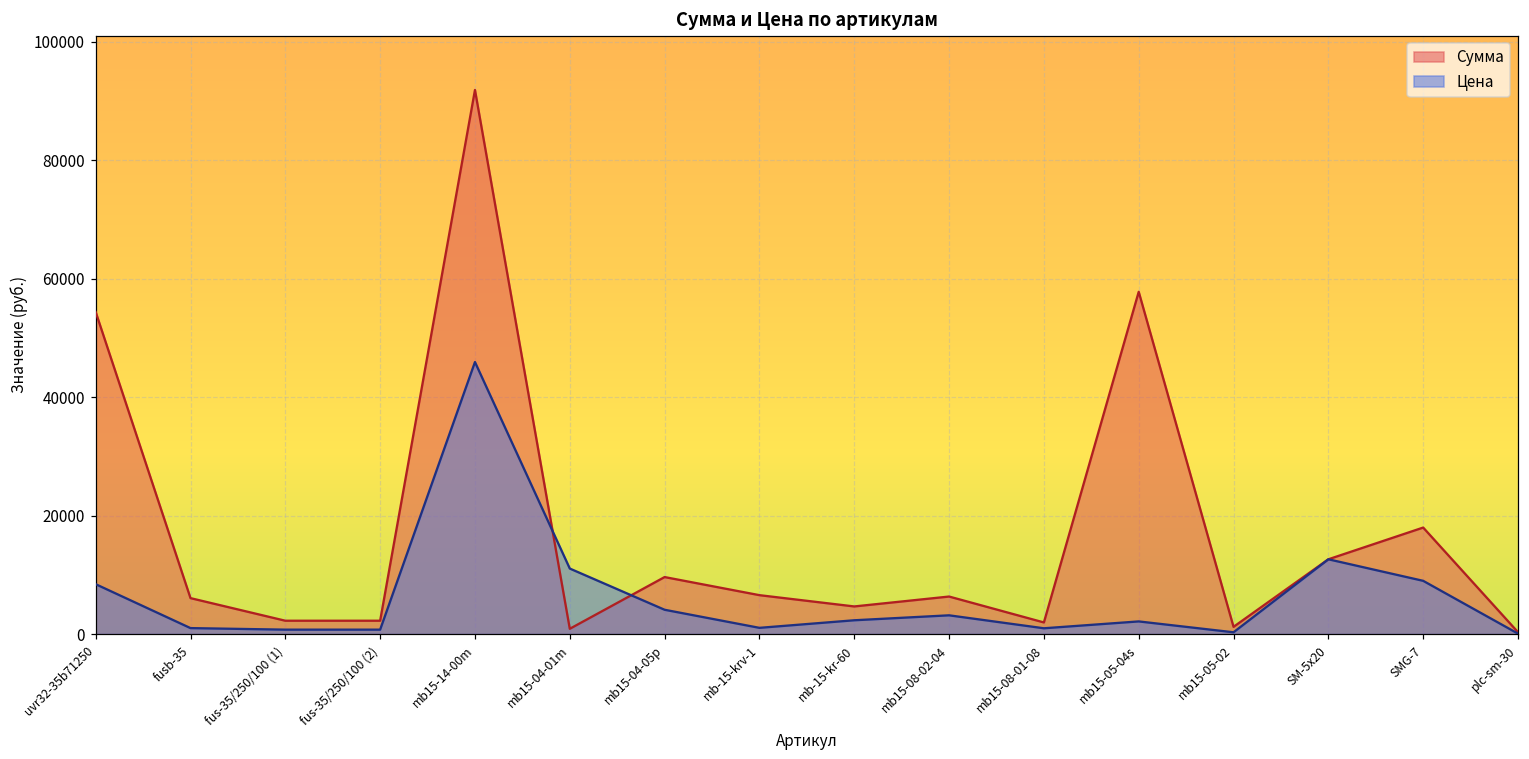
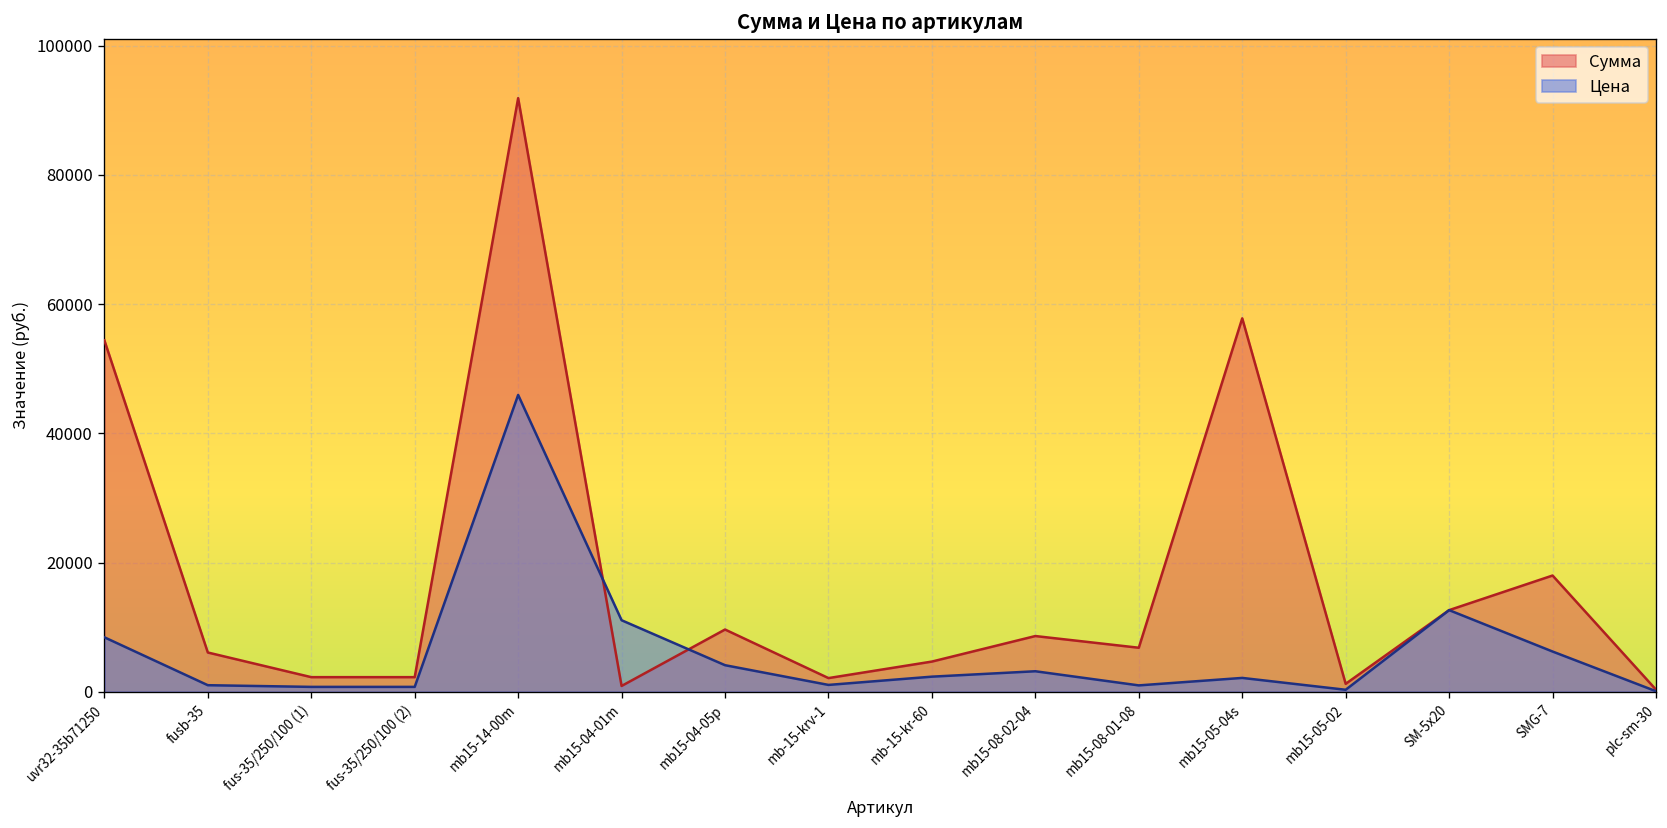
  {
    "Сумма": {
      "uvr32-35b71250": 54000,
      "fusb-35": 6000,
      "fus-35/250/100 (1)": 2000,
      "fus-35/250/100 (2)": 2000,
      "mb15-14-00m": 92000,
      "mb15-04-01m": 1000,
      "mb15-04-05p": 10000,
-     "mb-15-krv-1": 7000,
+     "mb-15-krv-1": 2000,
      "mb-15-kr-60": 5000,
-     "mb15-08-02-04": 6000,
-     "mb15-08-01-08": 2000,
+     "mb15-08-02-04": 9000,
+     "mb15-08-01-08": 7000,
      "mb15-05-04s": 58000,
      "mb15-05-02": 1000,
      "SMG-7": 18000
    },
    "Цена": {
      "uvr32-35b71250": 8000,
      "fusb-35": 1000,
      "fus-35/250/100 (1)": 1000,
      "fus-35/250/100 (2)": 1000,
      "mb15-14-00m": 46000,
      "mb15-04-01m": 11000,
      "mb15-04-05p": 4000,
      "mb-15-krv-1": 1000,
      "mb-15-kr-60": 2000,
      "mb15-08-02-04": 3000,
      "mb15-08-01-08": 1000,
      "mb15-05-04s": 2000,
      "mb15-05-02": 0,
-     "SMG-7": 9000
+     "SMG-7": 6000
    }
  }
